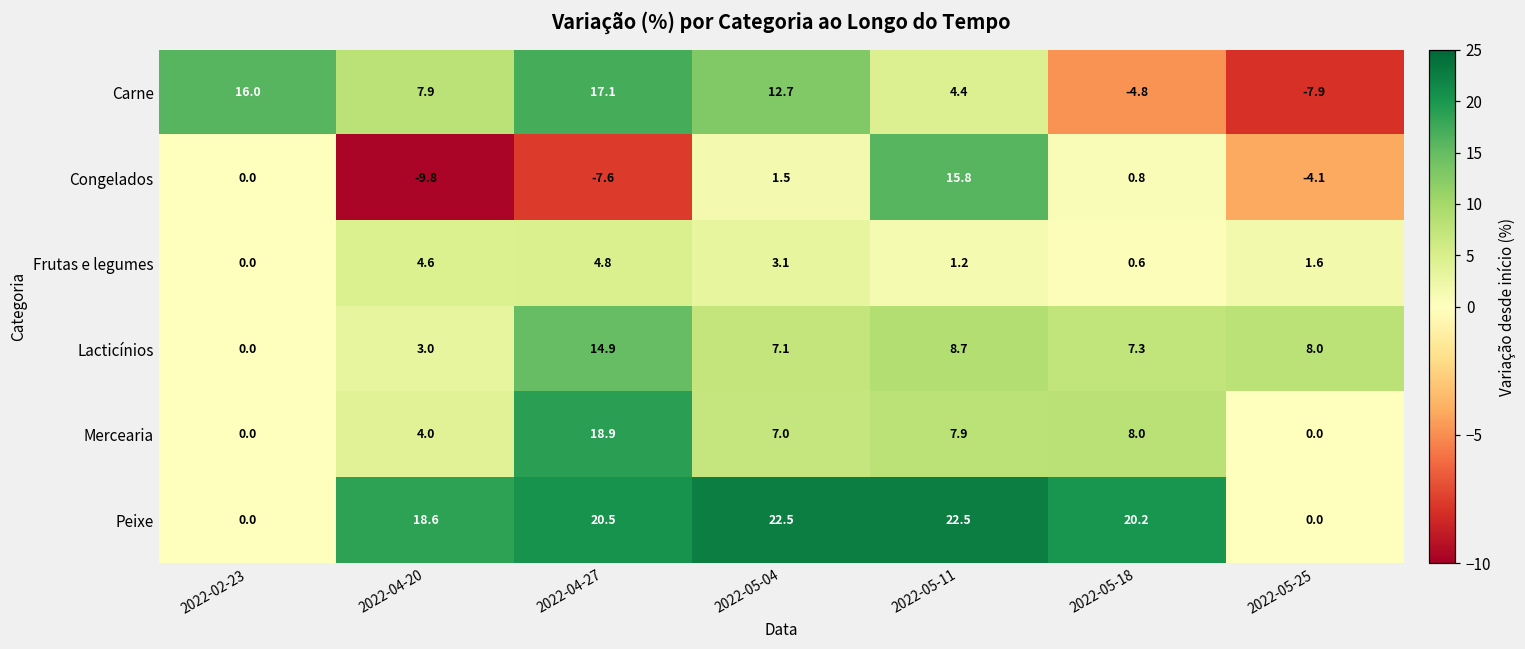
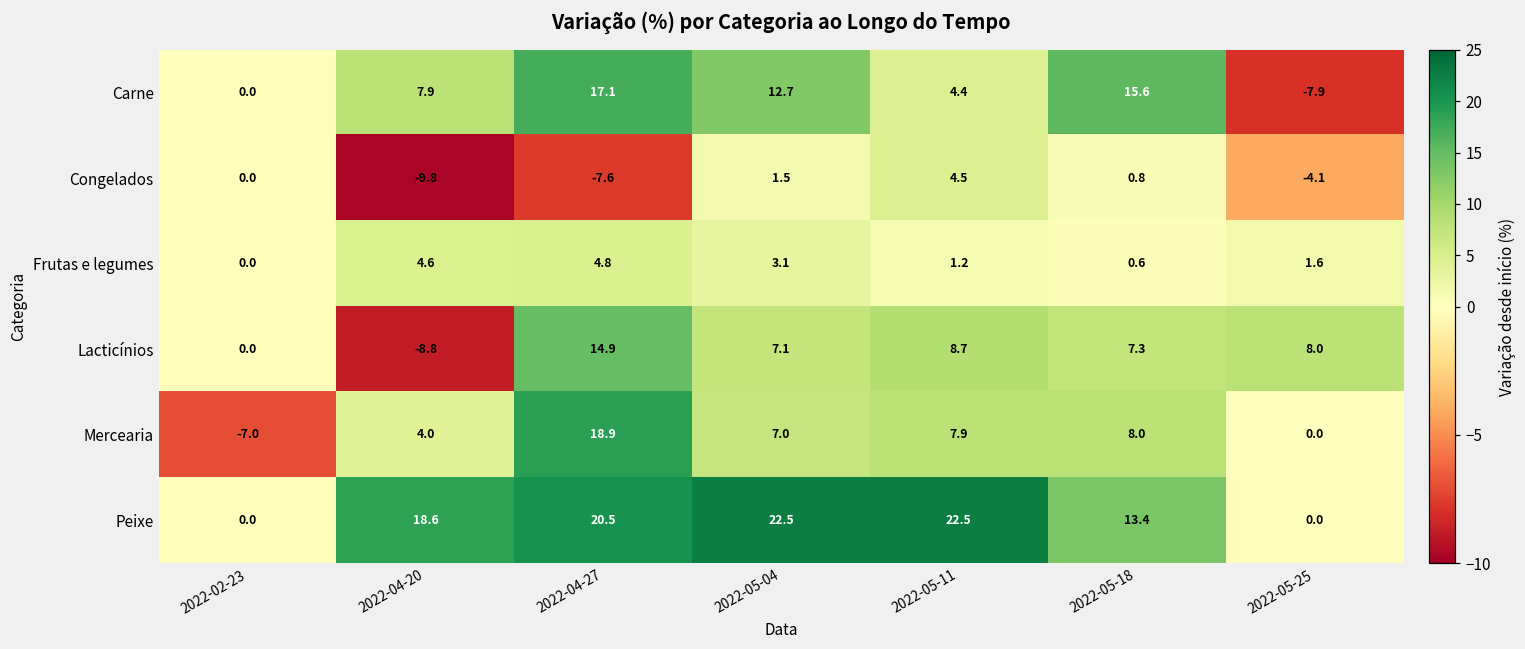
  {
    "Carne": {
-     "2022-02-23": 16.0,
+     "2022-02-23": 0.0,
      "2022-04-20": 7.9,
      "2022-04-27": 17.1,
      "2022-05-04": 12.7,
      "2022-05-11": 4.4,
-     "2022-05-18": -4.8,
+     "2022-05-18": 15.6,
      "2022-05-25": -7.9
    },
    "Congelados": {
      "2022-02-23": 0.0,
      "2022-04-20": -9.8,
      "2022-04-27": -7.6,
      "2022-05-04": 1.5,
-     "2022-05-11": 15.8,
+     "2022-05-11": 4.5,
      "2022-05-18": 0.8,
      "2022-05-25": -4.1
    },
    "Frutas e legumes": {
      "2022-02-23": 0.0,
      "2022-04-20": 4.6,
      "2022-04-27": 4.8,
      "2022-05-04": 3.1,
      "2022-05-11": 1.2,
      "2022-05-18": 0.6,
      "2022-05-25": 1.6
    },
    "Lacticínios": {
      "2022-02-23": 0.0,
-     "2022-04-20": 3.0,
+     "2022-04-20": -8.8,
      "2022-04-27": 14.9,
      "2022-05-04": 7.1,
      "2022-05-11": 8.7,
      "2022-05-18": 7.3,
      "2022-05-25": 8.0
    },
    "Mercearia": {
-     "2022-02-23": 0.0,
+     "2022-02-23": -7.0,
      "2022-04-20": 4.0,
      "2022-04-27": 18.9,
      "2022-05-04": 7.0,
      "2022-05-11": 7.9,
      "2022-05-18": 8.0,
      "2022-05-25": 0.0
    },
    "Peixe": {
      "2022-02-23": 0.0,
      "2022-04-20": 18.6,
      "2022-04-27": 20.5,
      "2022-05-04": 22.5,
      "2022-05-11": 22.5,
-     "2022-05-18": 20.2,
+     "2022-05-18": 13.4,
      "2022-05-25": 0.0
    }
  }
